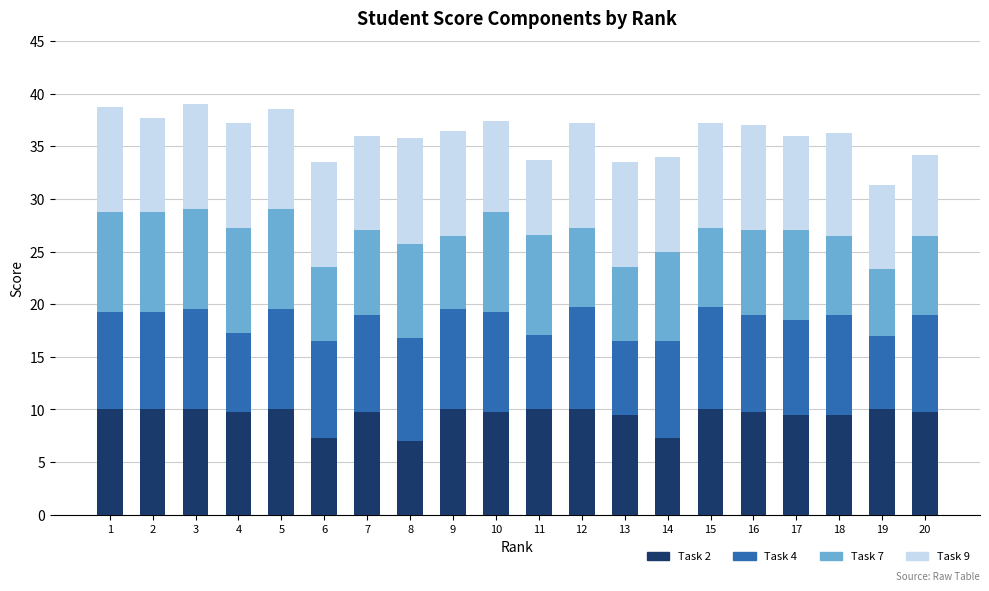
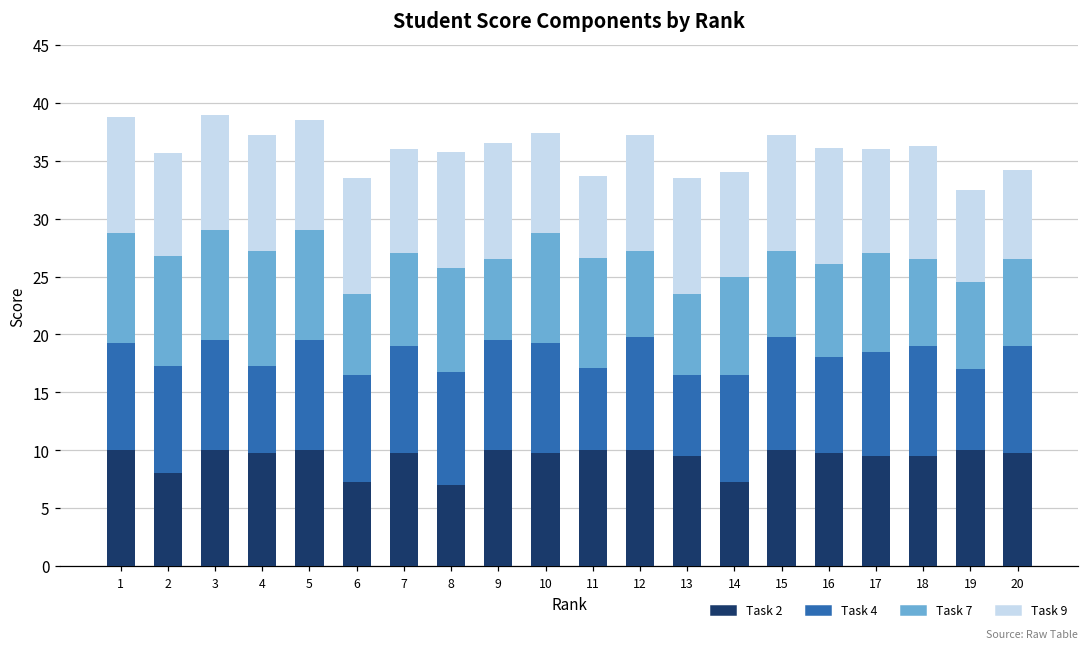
  {
    "Task 2": {
      "1": 10,
-     "2": 10,
+     "2": 8,
      "3": 10,
      "4": 9.8,
      "5": 10,
      "6": 7.3,
      "7": 9.8,
      "8": 7,
      "9": 10,
      "10": 9.8,
      "11": 10,
      "12": 10,
      "13": 9.5,
      "14": 7.3,
      "15": 10,
      "16": 9.8,
      "17": 9.5,
      "18": 9.5,
      "19": 10,
      "20": 9.8
    },
    "Task 4": {
      "1": 9.3,
      "2": 9.3,
      "3": 9.5,
      "4": 7.5,
      "5": 9.5,
      "6": 9.3,
      "7": 9.3,
      "8": 9.8,
      "9": 9.5,
      "10": 9.5,
      "11": 7.1,
      "12": 9.8,
      "13": 7.0,
      "14": 9.3,
      "15": 9.8,
-     "16": 9.3,
+     "16": 8.3,
      "17": 9.0,
      "18": 9.5,
      "19": 7.0,
      "20": 9.3
    },
    "Task 7": {
      "1": 9.5,
      "2": 9.5,
      "3": 9.5,
      "4": 10.0,
      "5": 9.5,
      "6": 7.0,
      "7": 8.0,
      "8": 9.0,
      "9": 7.0,
      "10": 9.5,
      "11": 9.5,
      "12": 7.5,
      "13": 7.0,
      "14": 8.5,
      "15": 7.5,
      "16": 8.0,
      "17": 8.5,
      "18": 7.5,
-     "19": 6.3,
+     "19": 7.5,
      "20": 7.5
    },
    "Task 9": {
      "1": 10.0,
      "2": 8.9,
      "3": 10.0,
      "4": 10.0,
      "5": 9.5,
      "6": 10.0,
      "7": 9.0,
      "8": 10.0,
      "9": 10.0,
      "10": 8.7,
      "11": 7.1,
      "12": 10.0,
      "13": 10.0,
      "14": 9.0,
      "15": 10.0,
      "16": 10.0,
      "17": 9.0,
      "18": 9.8,
      "19": 8.0,
      "20": 7.7
    }
  }
